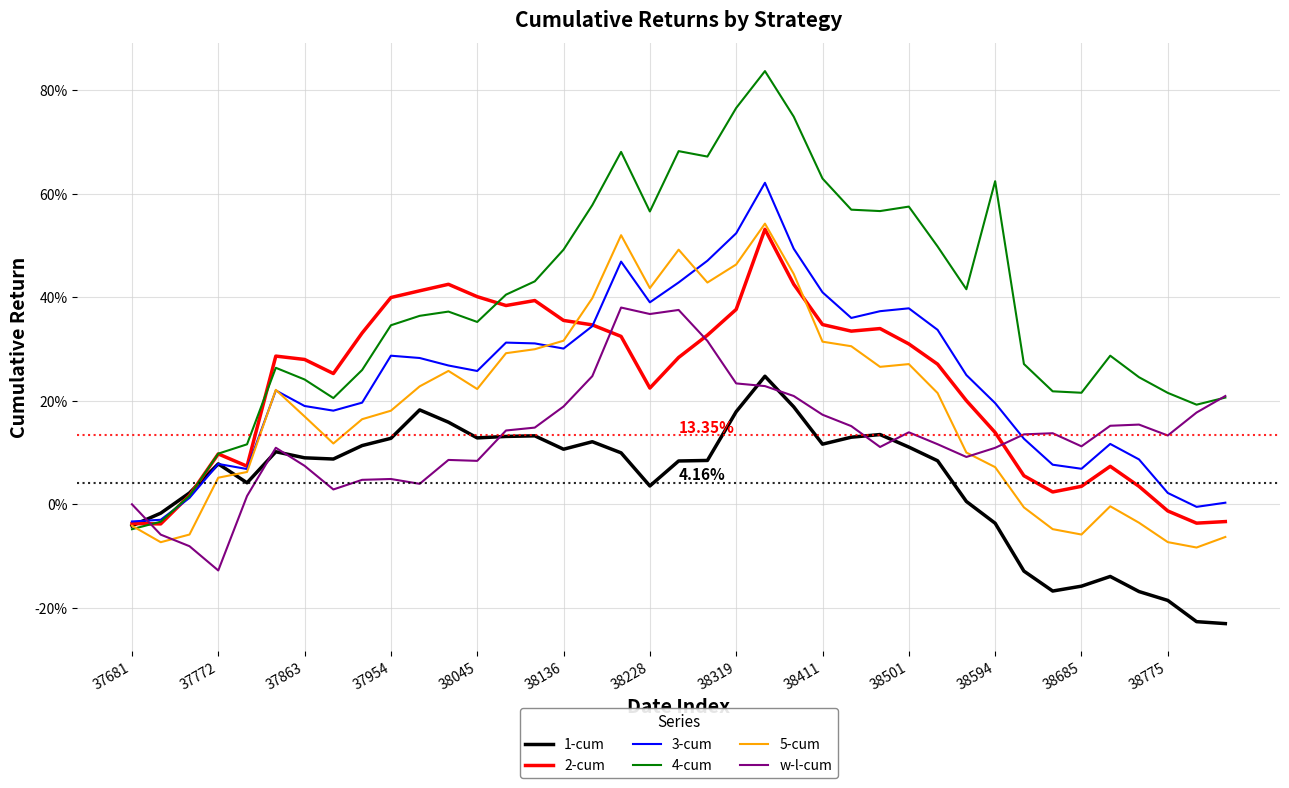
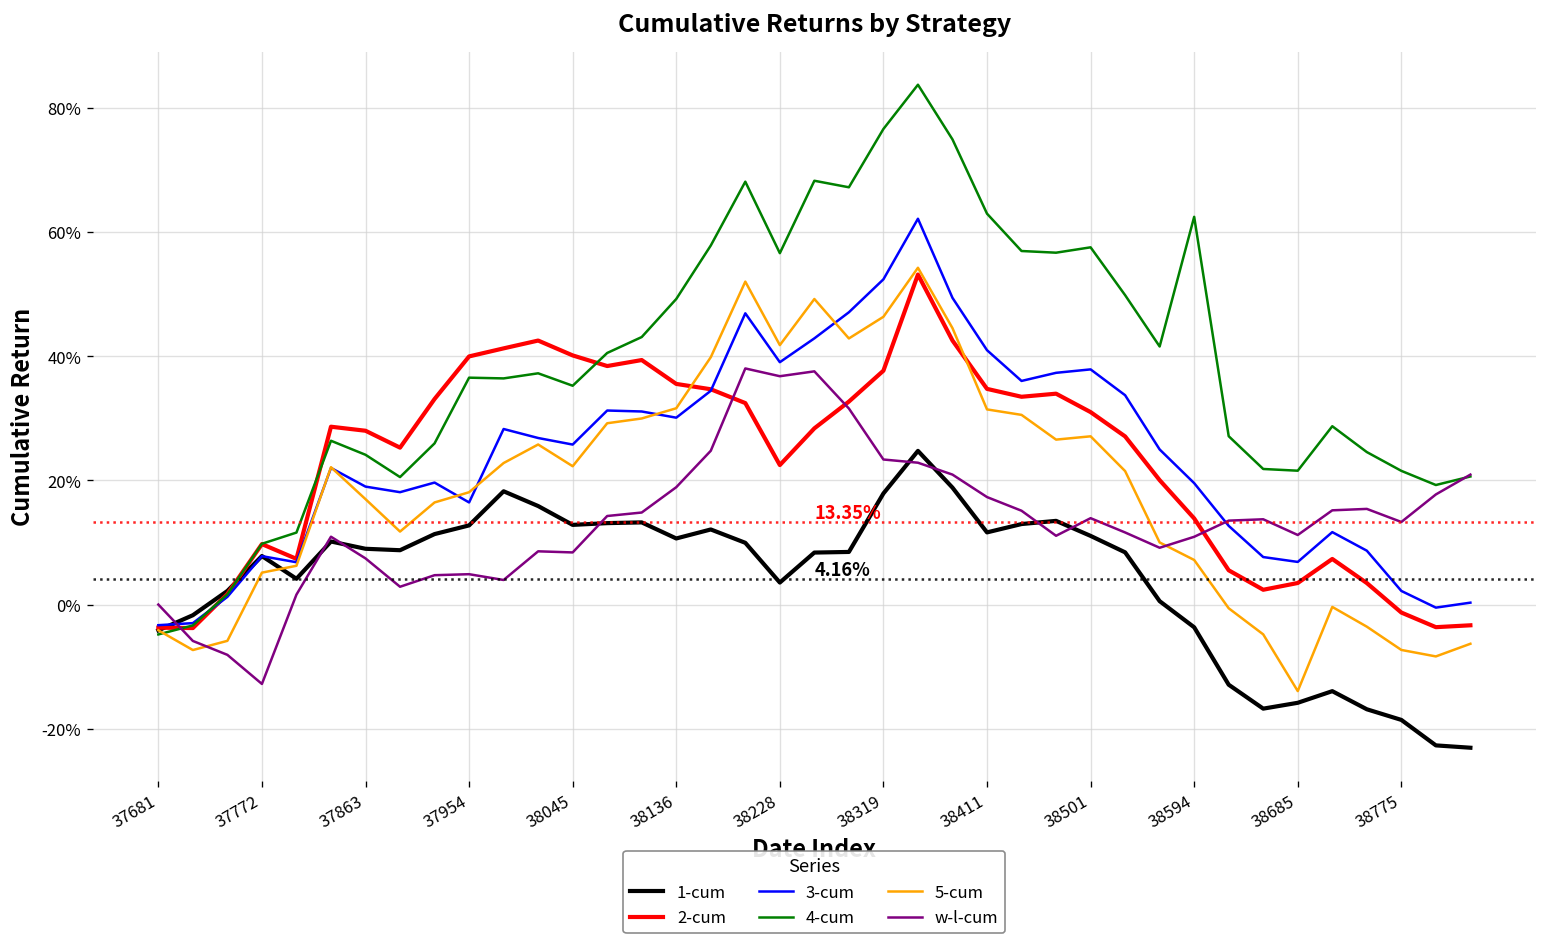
  {
    "1-cum": {
      "37863": "9%",
      "37954": "13%",
      "38045": "13%",
      "38136": "11%",
      "38228": "4%",
      "38411": "12%",
      "38501": "11%",
      "38594": "-4%",
      "38685": "-16%",
      "38775": "-19%"
    },
    "2-cum": {
      "37863": "28%",
      "37954": "40%",
      "38045": "40%",
      "38136": "36%",
      "38228": "22%",
      "38319": "38%",
      "38411": "35%",
      "38501": "31%",
      "38594": "14%",
      "38685": "3%",
      "38775": "-1%"
    },
    "3-cum": {
      "37863": "19%",
-     "37954": "29%",
+     "37954": "16%",
      "38045": "26%",
      "38136": "30%",
      "38228": "39%",
      "38319": "52%",
      "38411": "41%",
      "38501": "38%",
      "38594": "20%",
      "38685": "7%",
      "38775": "2%"
    },
    "4-cum": {
      "37681": "-5%",
      "37863": "24%",
-     "37954": "35%",
+     "37954": "37%",
      "38045": "35%",
      "38136": "49%",
      "38228": "57%",
      "38319": "77%",
      "38411": "63%",
      "38501": "58%",
      "38594": "62%",
      "38685": "22%",
      "38775": "22%"
    },
    "5-cum": {
      "37772": "5%",
      "37863": "17%",
      "37954": "18%",
      "38045": "22%",
      "38136": "32%",
      "38228": "42%",
      "38319": "46%",
      "38411": "31%",
      "38501": "27%",
      "38594": "7%",
-     "38685": "-6%",
+     "38685": "-14%",
      "38775": "-7%"
    },
    "w-l-cum": {
      "37681": "0%",
      "37772": "-13%",
      "37863": "7%",
      "37954": "5%",
      "38045": "8%",
      "38136": "19%",
      "38228": "37%",
      "38319": "23%",
      "38411": "17%",
      "38501": "14%",
      "38594": "11%",
      "38685": "11%",
      "38775": "13%"
    }
  }
